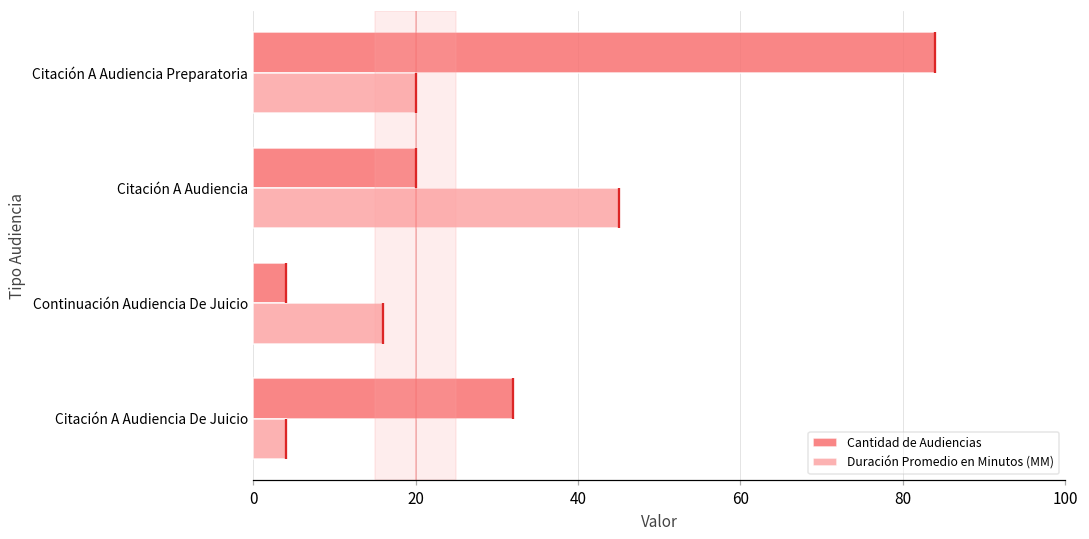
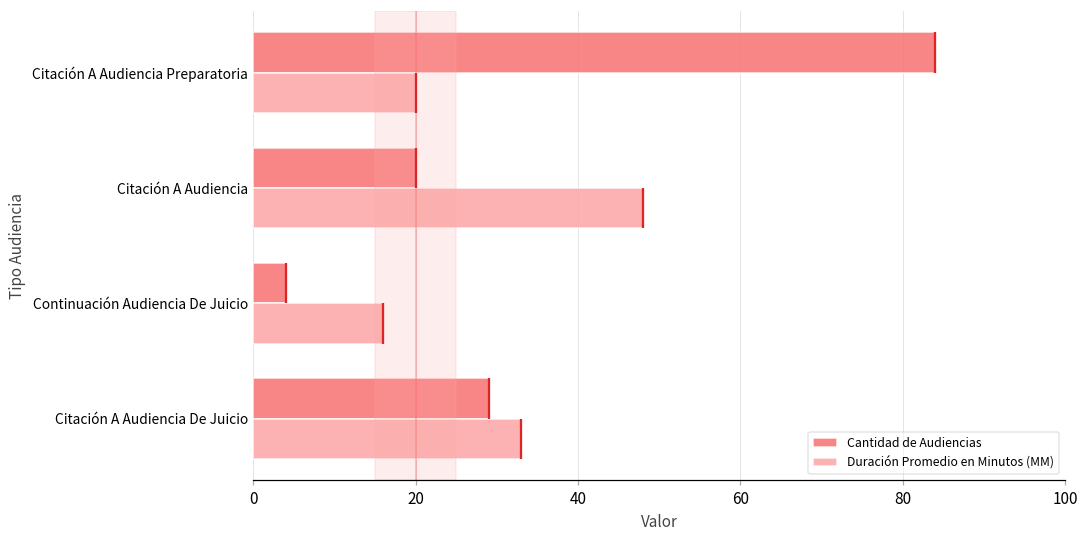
  {
    "Cantidad de Audiencias": {
      "Citación A Audiencia Preparatoria": 84,
      "Citación A Audiencia": 20,
      "Continuación Audiencia De Juicio": 4,
-     "Citación A Audiencia De Juicio": 32
+     "Citación A Audiencia De Juicio": 29
    },
    "Duración Promedio en Minutos (MM)": {
      "Citación A Audiencia Preparatoria": 20,
-     "Citación A Audiencia": 45,
+     "Citación A Audiencia": 48,
      "Continuación Audiencia De Juicio": 16,
-     "Citación A Audiencia De Juicio": 4
+     "Citación A Audiencia De Juicio": 33
    }
  }
